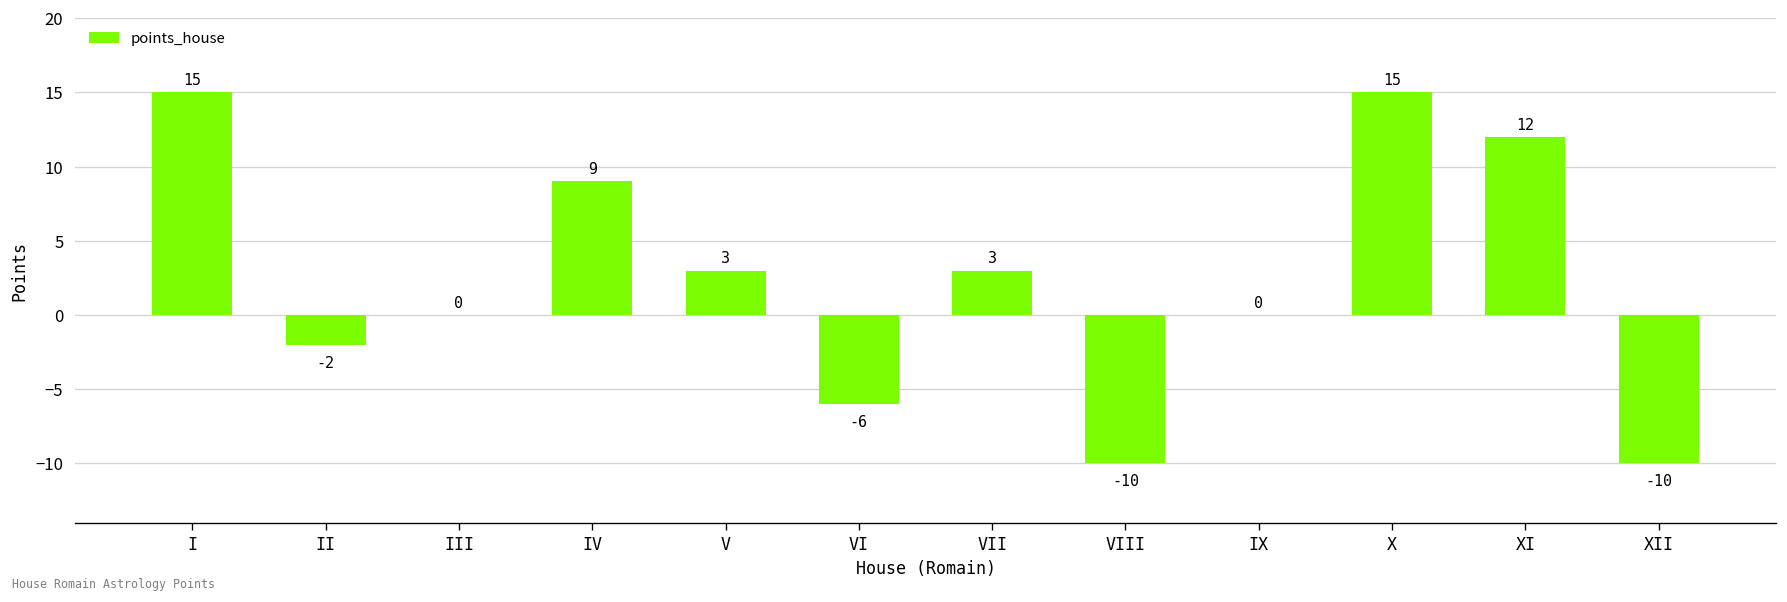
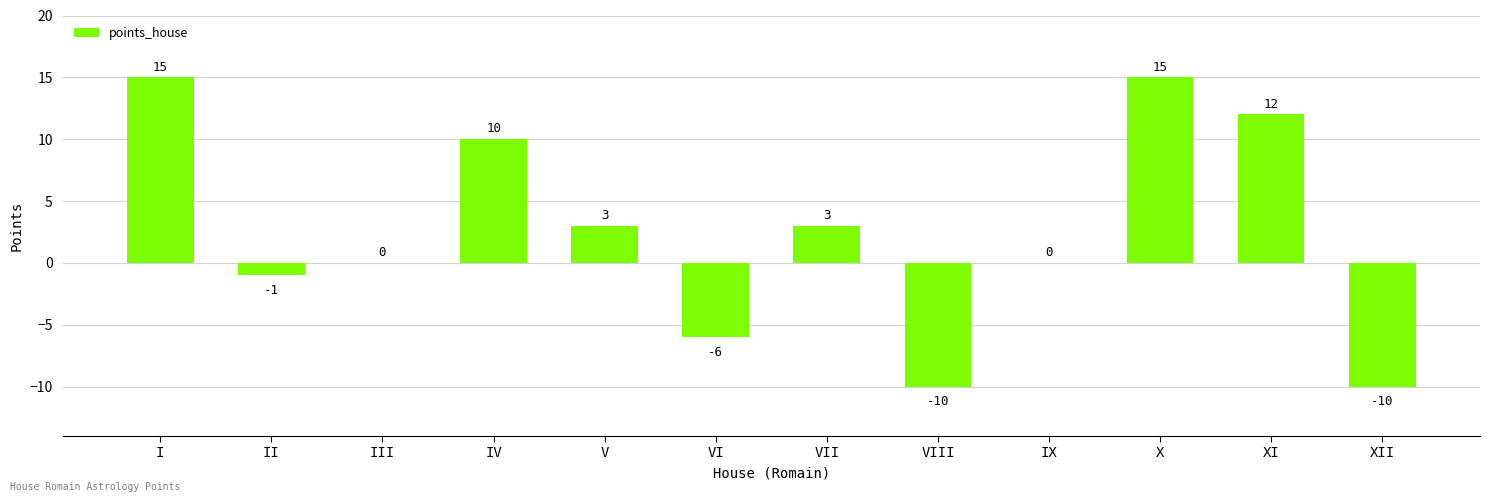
  {
    "I": 15,
-   "II": -2,
+   "II": -1,
    "III": 0,
-   "IV": 9,
+   "IV": 10,
    "V": 3,
    "VI": -6,
    "VII": 3,
    "VIII": -10,
    "IX": 0,
    "X": 15,
    "XI": 12,
    "XII": -10
  }
